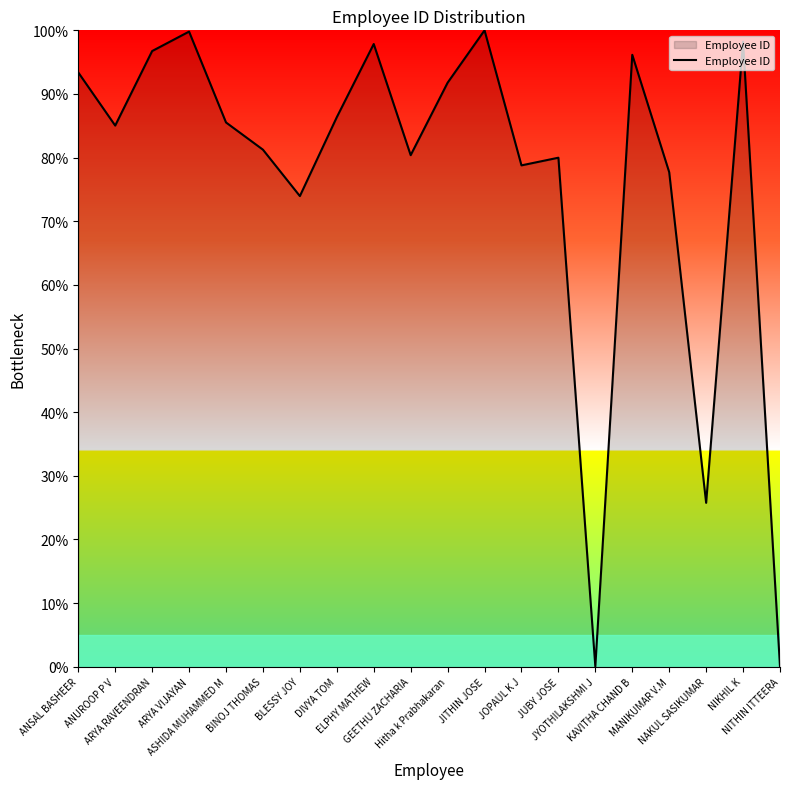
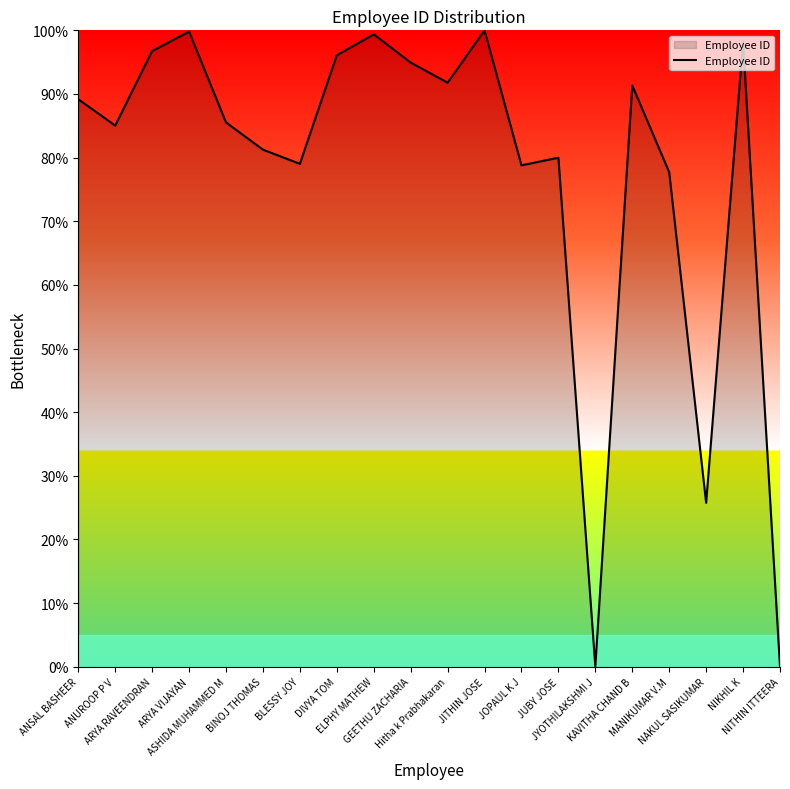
  {
-   "ANSAL BASHEER": "93%",
+   "ANSAL BASHEER": "89%",
    "ANUROOP P V": "85%",
    "ARYA RAVEENDRAN": "97%",
    "ARYA VIJAYAN": "100%",
    "ASHIDA MUHAMMED M": "86%",
    "BINOJ THOMAS": "81%",
-   "BLESSY JOY": "74%",
-   "DIVYA TOM": "86%",
-   "ELPHY MATHEW": "98%",
-   "GEETHU ZACHARIA": "80%",
+   "BLESSY JOY": "79%",
+   "DIVYA TOM": "96%",
+   "ELPHY MATHEW": "99%",
+   "GEETHU ZACHARIA": "95%",
    "Hitha k Prabhakaran": "92%",
    "JITHIN JOSE": "100%",
    "JOPAUL K J": "79%",
    "JUBY JOSE": "80%",
-   "KAVITHA CHAND B": "96%",
+   "KAVITHA CHAND B": "91%",
    "MANIKUMAR V.M": "78%",
    "NAKUL SASIKUMAR": "26%"
  }
